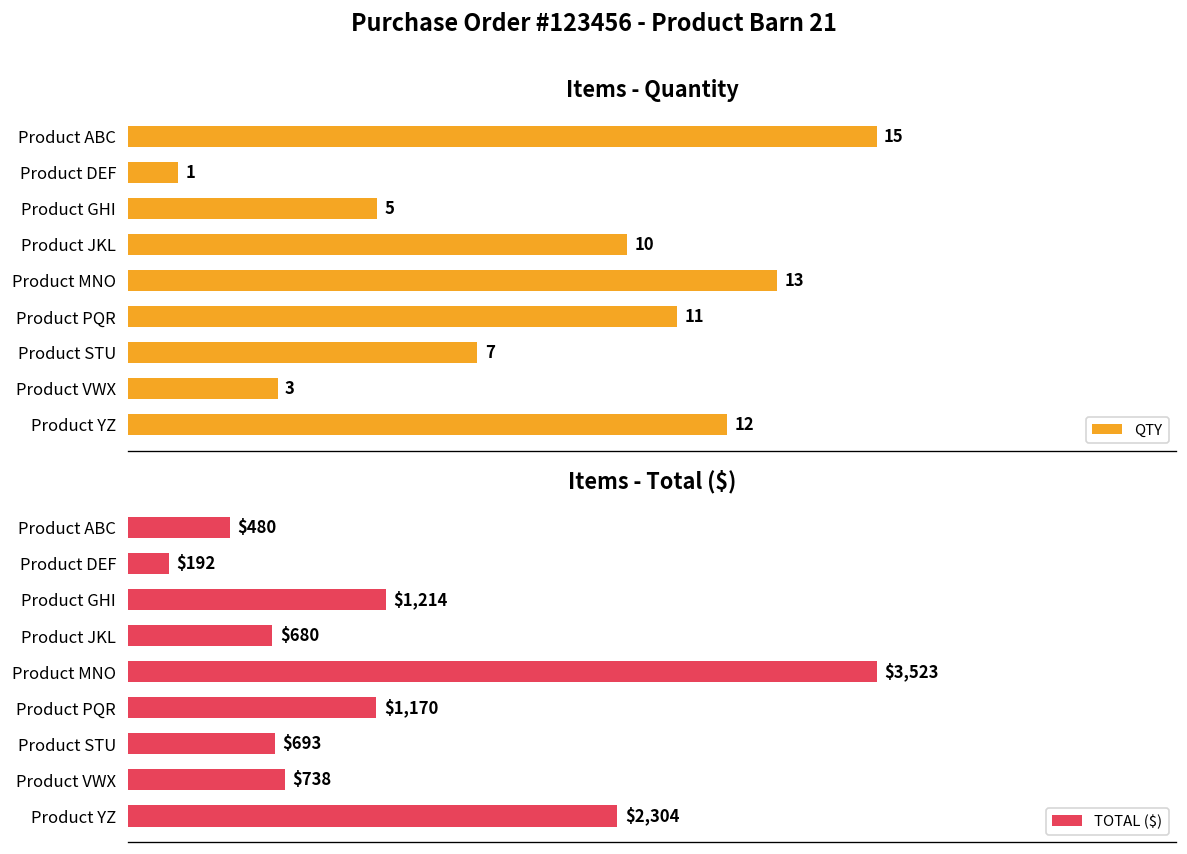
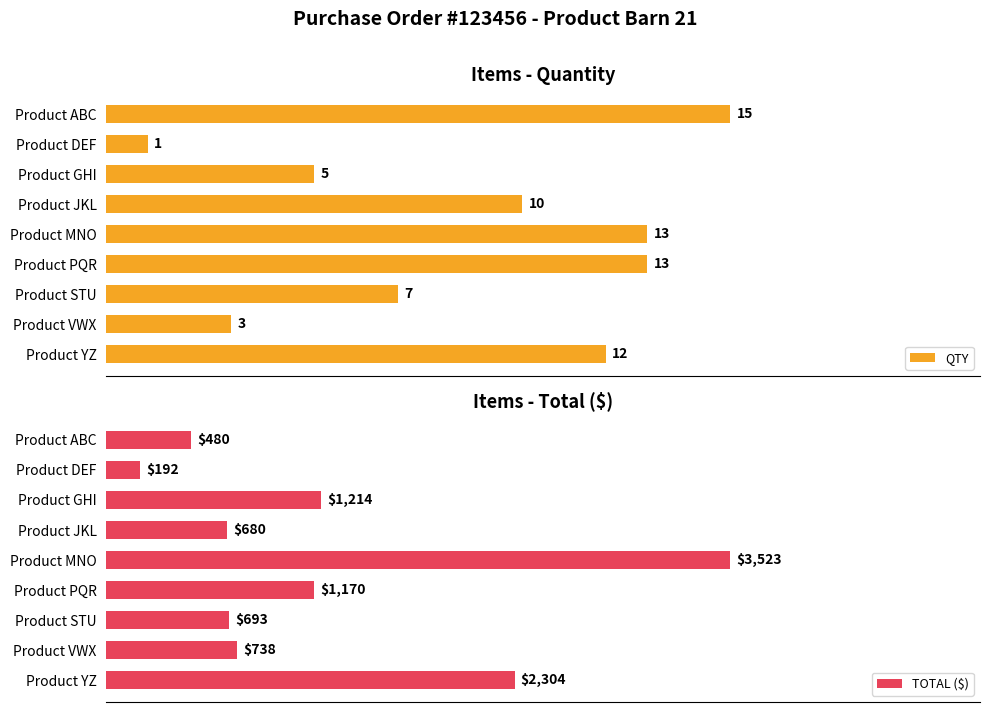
  {
    "Items - Quantity": {
      "Product ABC": "15",
      "Product DEF": "1",
      "Product GHI": "5",
      "Product JKL": "10",
      "Product MNO": "13",
-     "Product PQR": "11",
+     "Product PQR": "13",
      "Product STU": "7",
      "Product VWX": "3",
      "Product YZ": "12"
    },
    "Items - Total ($)": {
      "Product ABC": "$480",
      "Product DEF": "$192",
      "Product GHI": "$1,214",
      "Product JKL": "$680",
      "Product MNO": "$3,523",
      "Product PQR": "$1,170",
      "Product STU": "$693",
      "Product VWX": "$738",
      "Product YZ": "$2,304"
    }
  }
